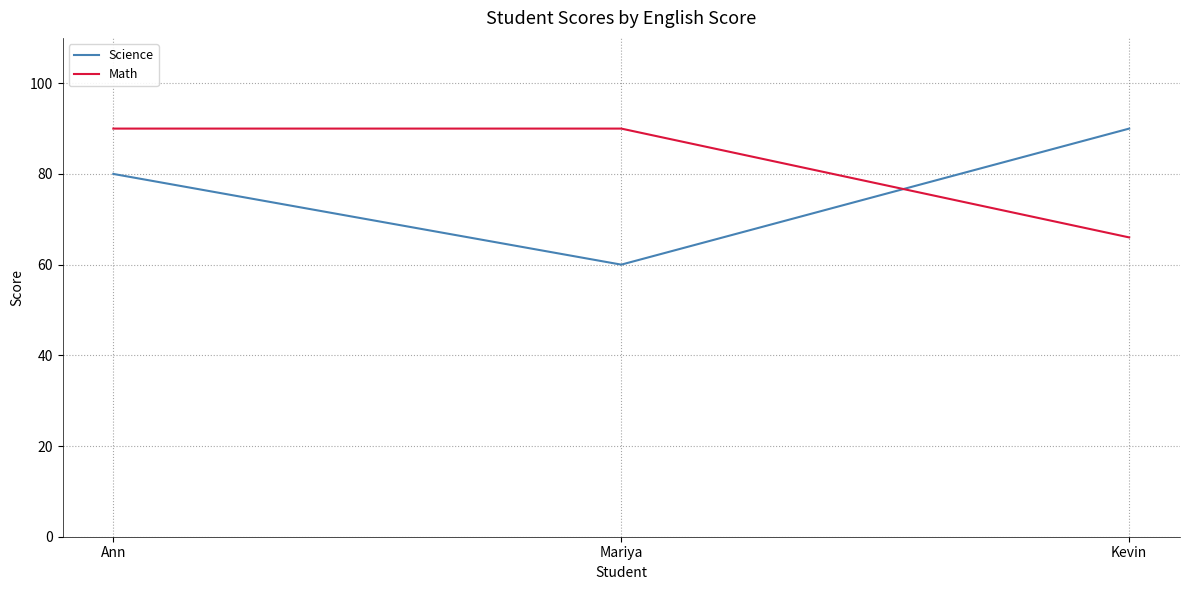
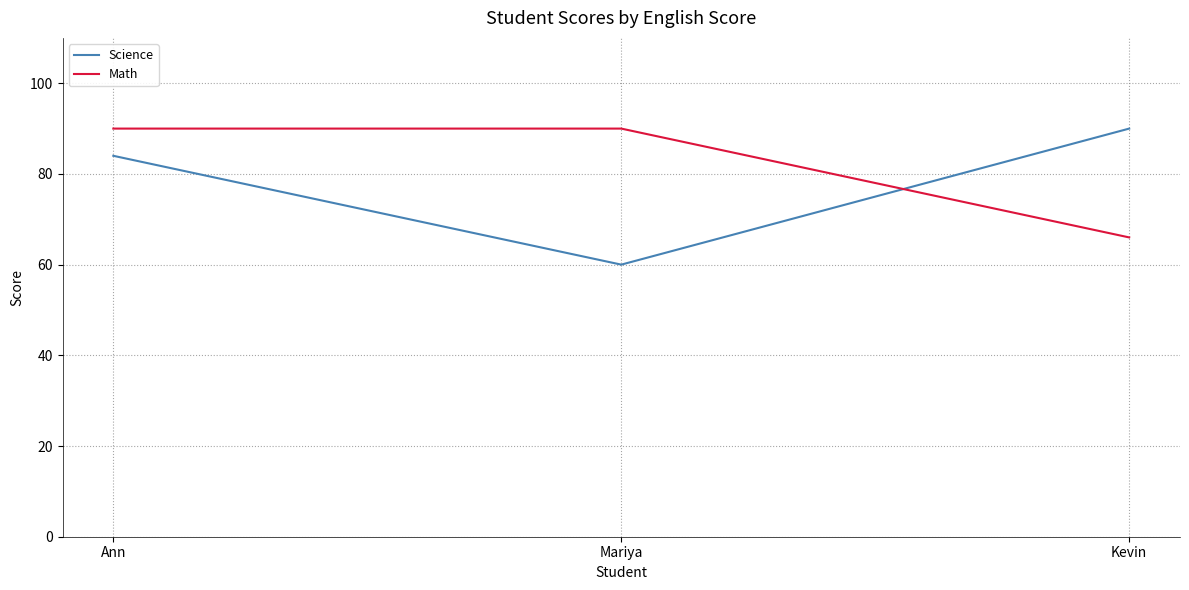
  {
    "Science": {
-     "Ann": 80,
+     "Ann": 84,
      "Mariya": 60,
      "Kevin": 90
    },
    "Math": {
      "Ann": 90,
      "Mariya": 90,
      "Kevin": 66
    }
  }
